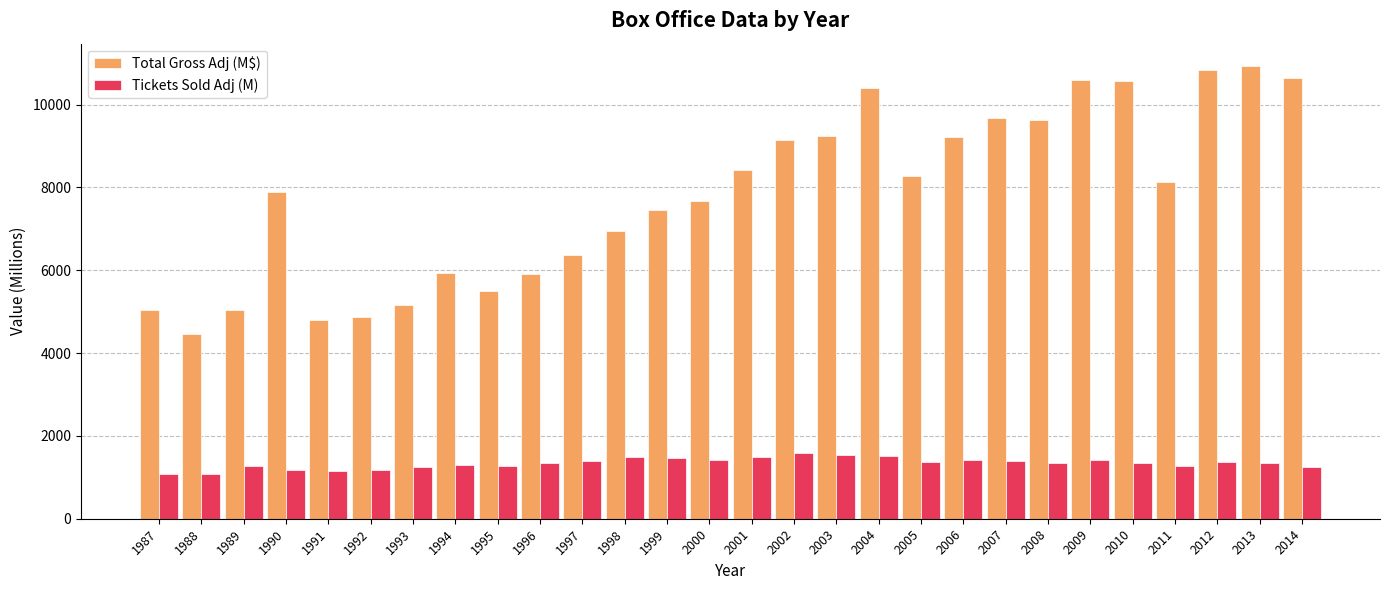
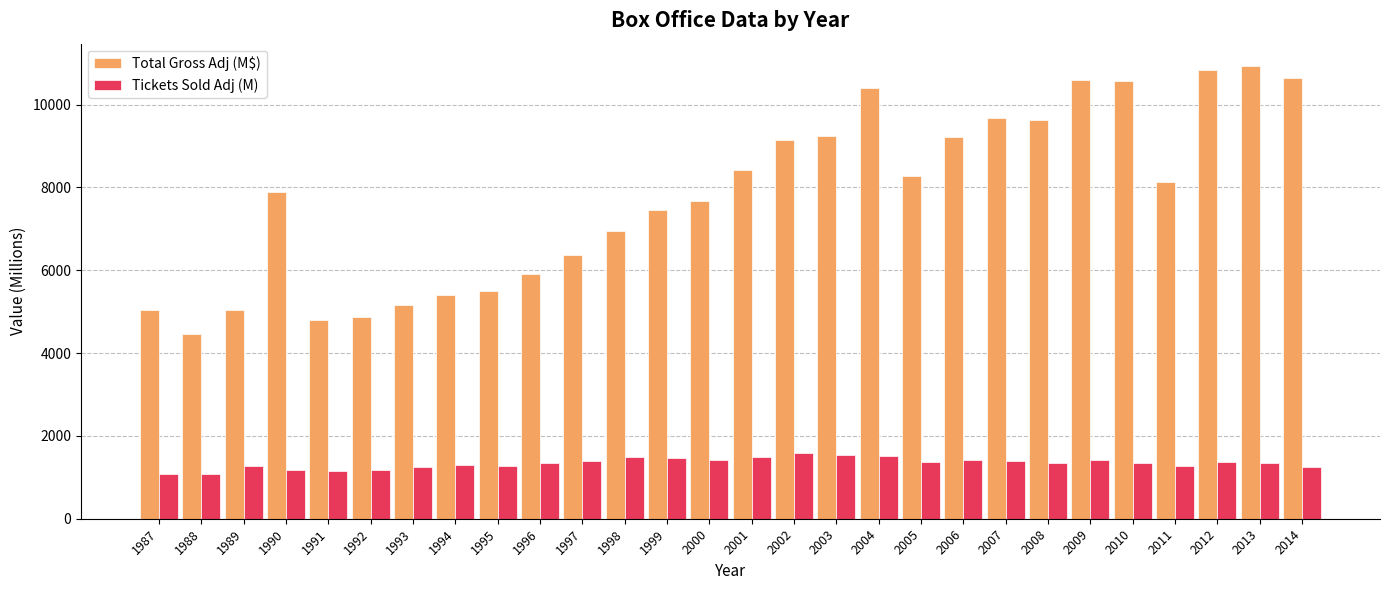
  {
    "Total Gross Adj (M$)": {
      "1987": 5000,
      "1988": 4500,
      "1989": 5000,
      "1990": 7900,
      "1991": 4800,
      "1992": 4900,
      "1993": 5200,
-     "1994": 5900,
+     "1994": 5400,
      "1995": 5500,
      "1996": 5900,
      "1997": 6400,
      "1998": 6900,
      "1999": 7400,
      "2000": 7700,
      "2001": 8400,
      "2002": 9200,
      "2003": 9200,
      "2004": 10400,
      "2005": 8300,
      "2006": 9200,
      "2007": 9700,
      "2008": 9600,
      "2009": 10600,
      "2010": 10600,
      "2011": 8100,
      "2012": 10800,
      "2013": 10900,
      "2014": 10600
    },
    "Tickets Sold Adj (M)": {
      "1987": 1100,
      "1988": 1100,
      "1989": 1300,
      "1990": 1200,
      "1991": 1100,
      "1992": 1200,
      "1993": 1200,
      "1994": 1300,
      "1995": 1300,
      "1996": 1300,
      "1997": 1400,
      "1998": 1500,
      "1999": 1500,
      "2000": 1400,
      "2001": 1500,
      "2002": 1600,
      "2003": 1500,
      "2004": 1500,
      "2005": 1400,
      "2006": 1400,
      "2007": 1400,
      "2008": 1300,
      "2009": 1400,
      "2010": 1300,
      "2011": 1300,
      "2012": 1400,
      "2013": 1300,
      "2014": 1300
    }
  }
